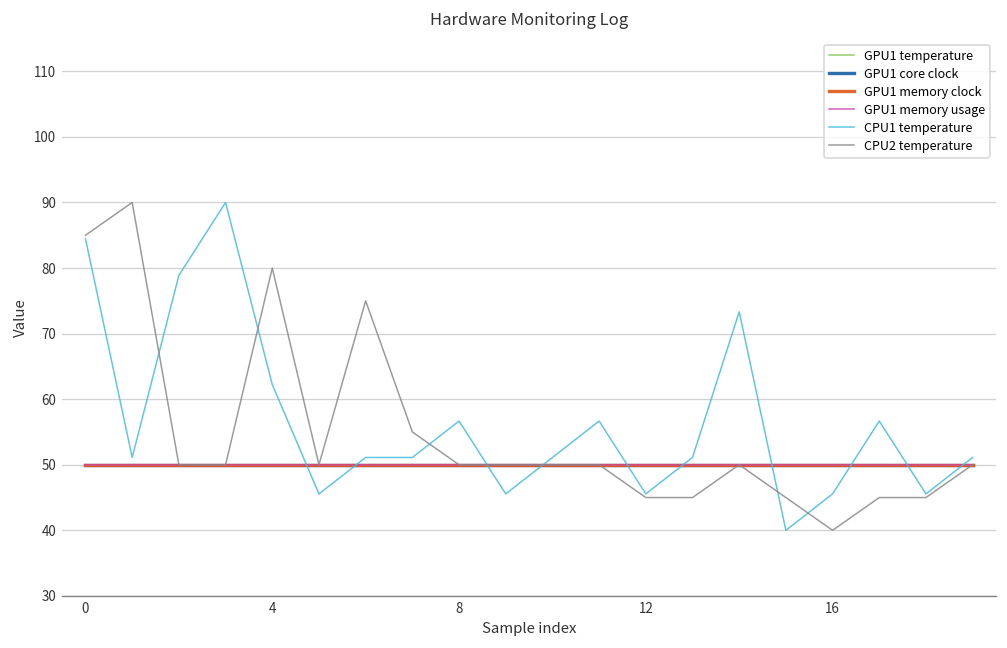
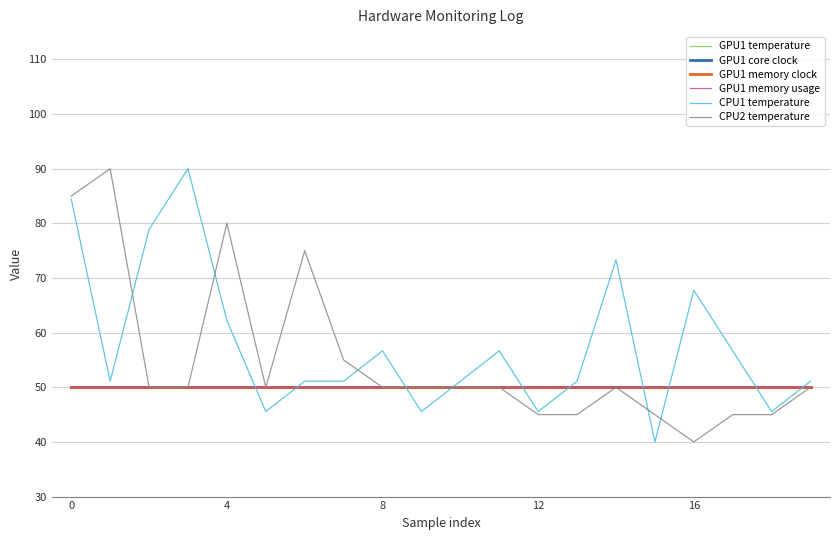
  {
    "GPU1 memory usage": {
      "0": 50,
      "4": 50,
      "12": 50,
      "16": 50
    },
    "CPU1 temperature": {
      "0": 84,
      "4": 62,
      "8": 57,
      "12": 46,
-     "16": 46
+     "16": 68
    },
    "CPU2 temperature": {
      "0": 85,
      "4": 80,
      "12": 45,
      "16": 40
    }
  }
